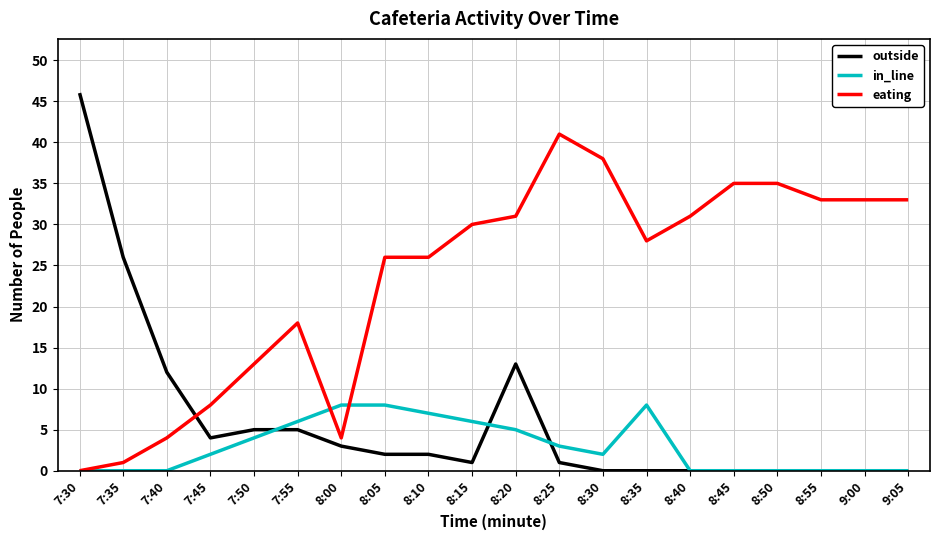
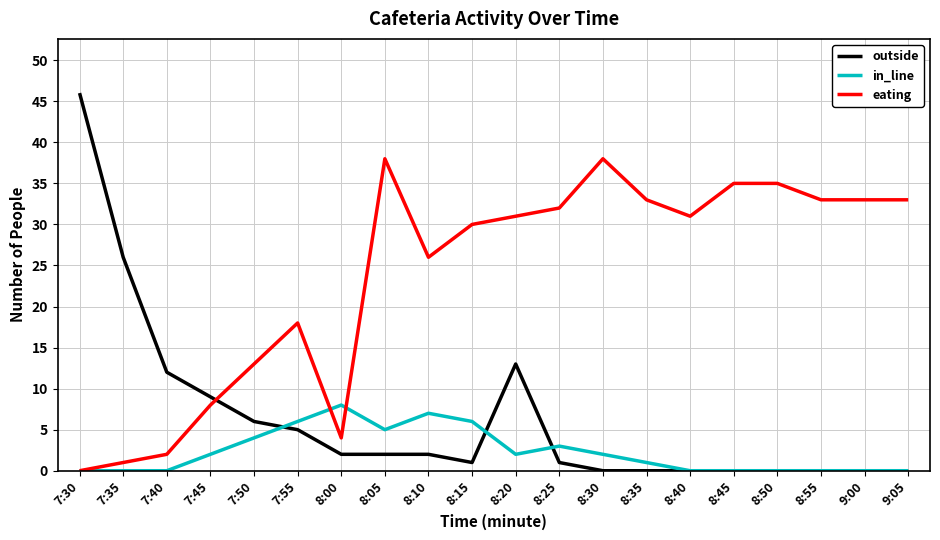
  {
    "outside": {
      "7:30": 46,
      "7:35": 26,
      "7:40": 12,
-     "7:45": 4,
-     "7:50": 5,
+     "7:45": 9,
+     "7:50": 6,
      "7:55": 5,
-     "8:00": 3,
+     "8:00": 2,
      "8:05": 2,
      "8:10": 2,
      "8:15": 1,
      "8:20": 13,
      "8:25": 1,
      "8:30": 0,
      "8:35": 0
    },
    "in_line": {
      "7:35": 0,
      "7:40": 0,
      "7:45": 2,
      "7:50": 4,
      "7:55": 6,
      "8:00": 8,
-     "8:05": 8,
+     "8:05": 5,
      "8:10": 7,
      "8:15": 6,
-     "8:20": 5,
+     "8:20": 2,
      "8:25": 3,
      "8:30": 2,
-     "8:35": 8
+     "8:35": 1
    },
    "eating": {
      "7:35": 1,
-     "7:40": 4,
+     "7:40": 2,
      "7:45": 8,
      "7:50": 13,
      "7:55": 18,
      "8:00": 4,
-     "8:05": 26,
+     "8:05": 38,
      "8:10": 26,
      "8:15": 30,
      "8:20": 31,
-     "8:25": 41,
+     "8:25": 32,
      "8:30": 38,
-     "8:35": 28,
+     "8:35": 33,
      "8:40": 31,
      "8:45": 35,
      "8:50": 35,
      "8:55": 33,
      "9:00": 33,
      "9:05": 33
    }
  }
